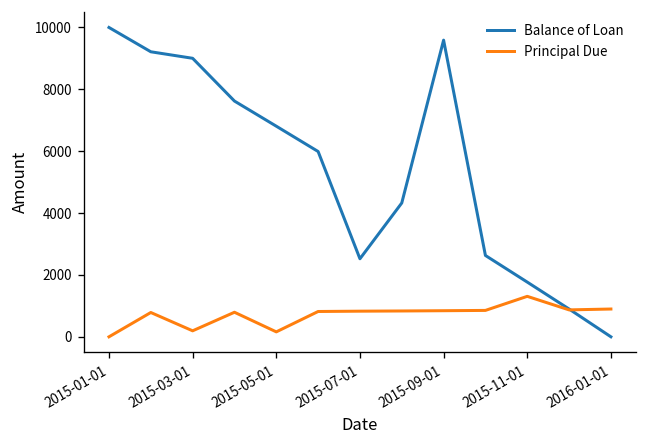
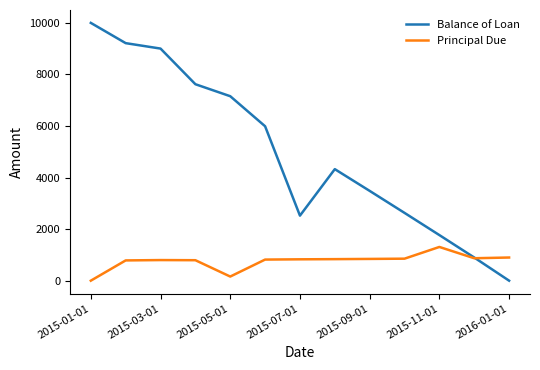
  {
    "Balance of Loan": {
      "2015-01-01": 10000,
      "2015-03-01": 9000,
-     "2015-05-01": 6800,
+     "2015-05-01": 7200,
      "2015-07-01": 2500,
-     "2015-09-01": 9600,
+     "2015-09-01": 3500,
      "2015-11-01": 1800,
      "2016-01-01": 0
    },
    "Principal Due": {
      "2015-01-01": 0,
-     "2015-03-01": 200,
+     "2015-03-01": 800,
      "2015-05-01": 200,
      "2015-07-01": 800,
      "2015-09-01": 800,
      "2015-11-01": 1300,
      "2016-01-01": 900
    }
  }
